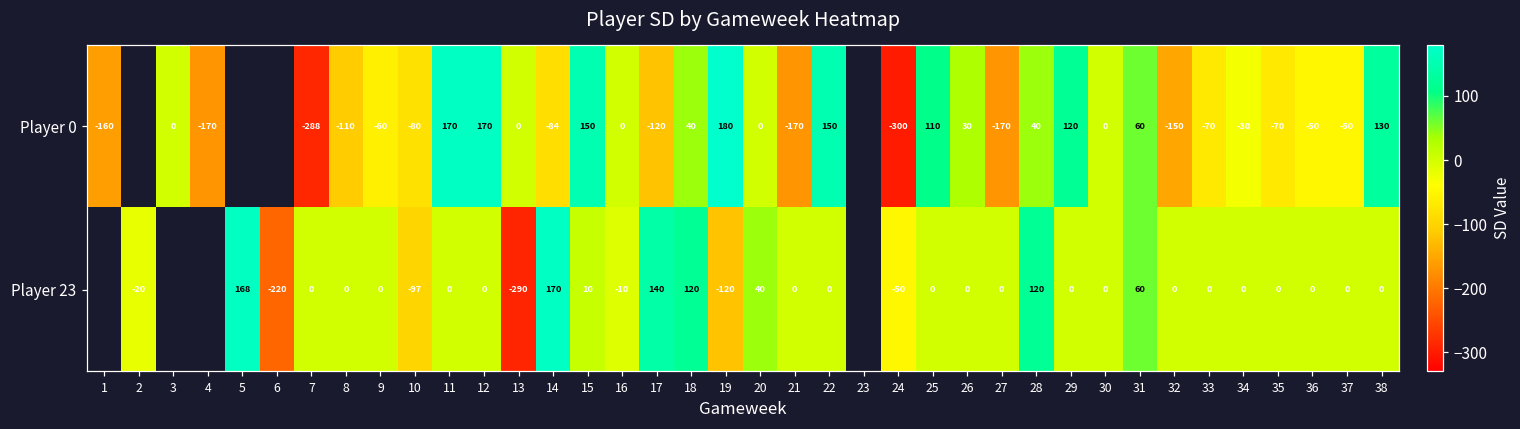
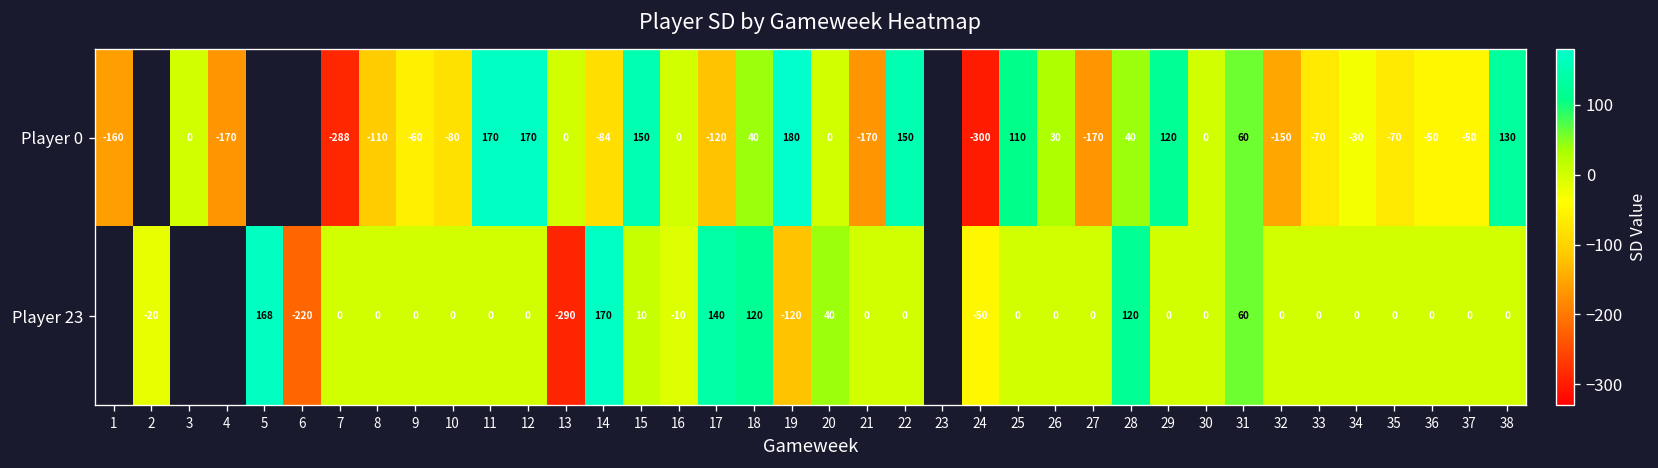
  {
    "Player 0": {
      "1": -160,
      "3": 0,
      "4": -170,
      "7": -288,
      "8": -110,
      "9": -60,
      "10": -80,
      "11": 170,
      "12": 170,
      "13": 0,
      "14": -84,
      "15": 150,
      "16": 0,
      "17": -120,
      "18": 40,
      "19": 180,
      "20": 0,
      "21": -170,
      "22": 150,
      "24": -300,
      "25": 110,
      "26": 30,
      "27": -170,
      "28": 40,
      "29": 120,
      "30": 0,
      "31": 60,
      "32": -150,
      "33": -70,
      "34": -30,
      "35": -70,
      "36": -50,
      "37": -50,
      "38": 130
    },
    "Player 23": {
      "2": -20,
      "5": 168,
      "6": -220,
      "7": 0,
      "8": 0,
      "9": 0,
-     "10": -97,
+     "10": 0,
      "11": 0,
      "12": 0,
      "13": -290,
      "14": 170,
      "15": 10,
      "16": -10,
      "17": 140,
      "18": 120,
      "19": -120,
      "20": 40,
      "21": 0,
      "22": 0,
      "24": -50,
      "25": 0,
      "26": 0,
      "27": 0,
      "28": 120,
      "29": 0,
      "30": 0,
      "31": 60,
      "32": 0,
      "33": 0,
      "34": 0,
      "35": 0,
      "36": 0,
      "37": 0,
      "38": 0
    }
  }
